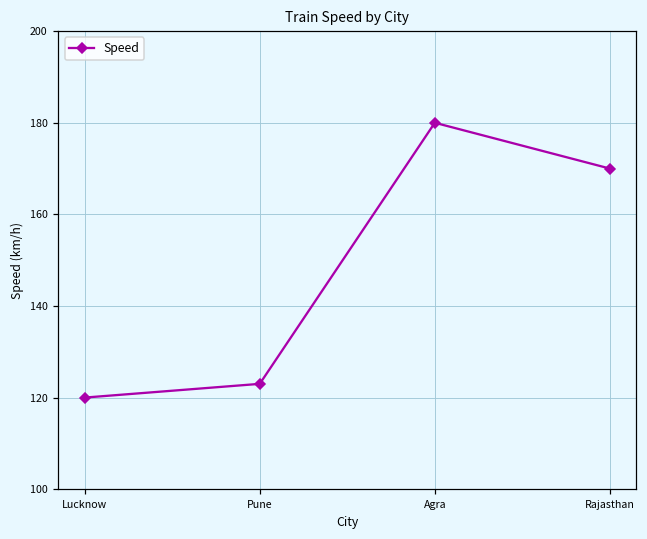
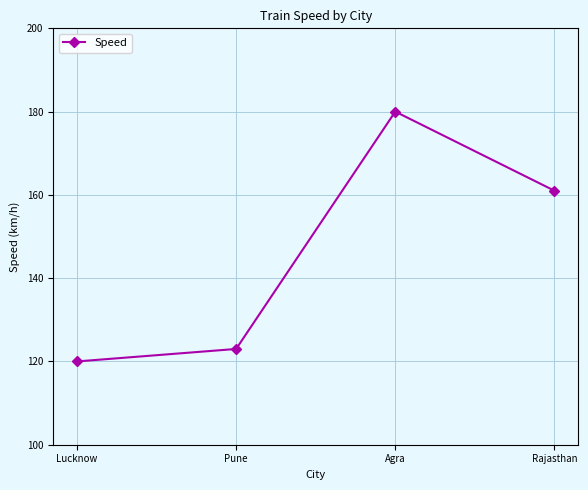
  {
    "Lucknow": 120,
    "Pune": 123,
    "Agra": 180,
-   "Rajasthan": 170
+   "Rajasthan": 161
  }
